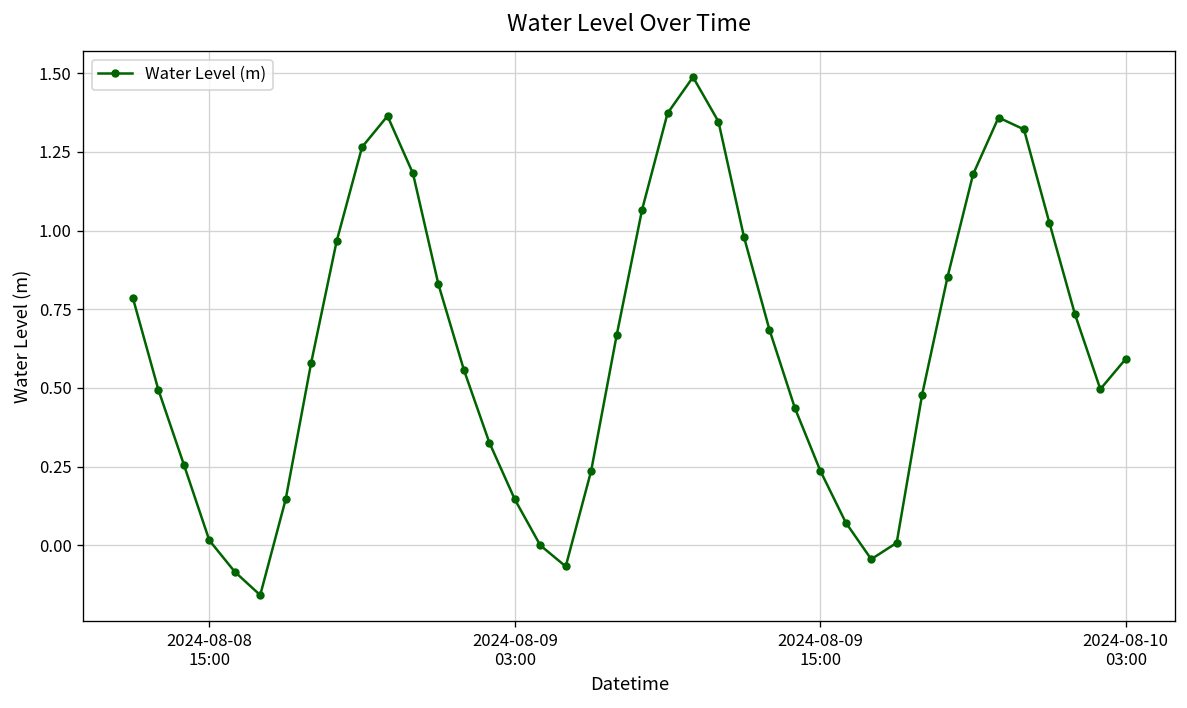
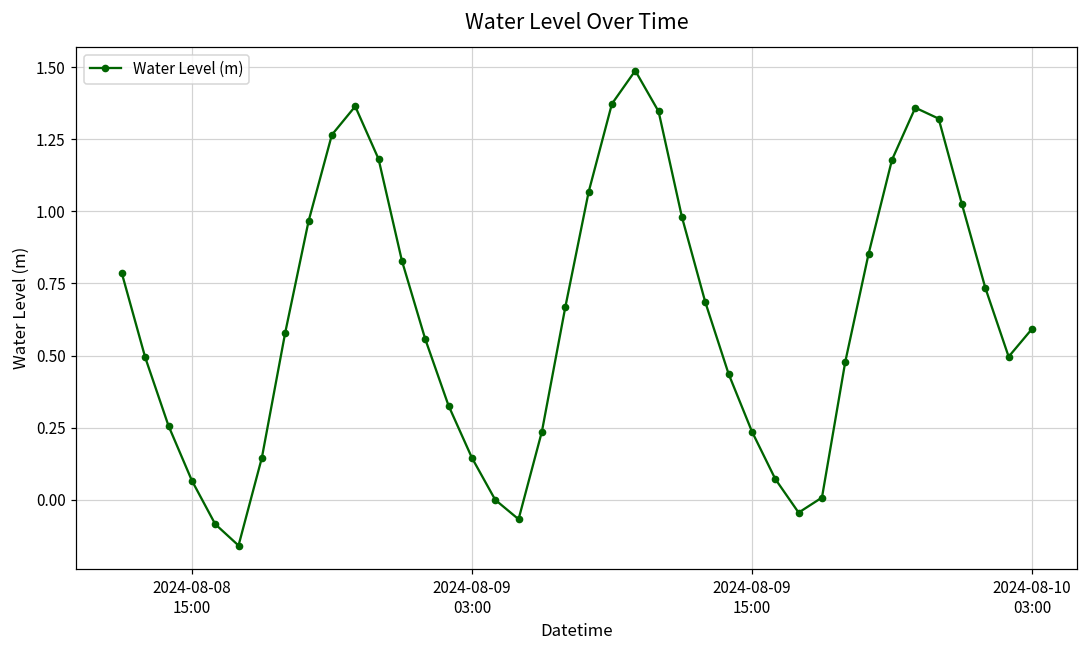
  {
-   "2024-08-08 15:00": 0.02,
+   "2024-08-08 15:00": 0.07,
    "2024-08-09 03:00": 0.15,
    "2024-08-09 15:00": 0.24,
    "2024-08-10 03:00": 0.59
  }
